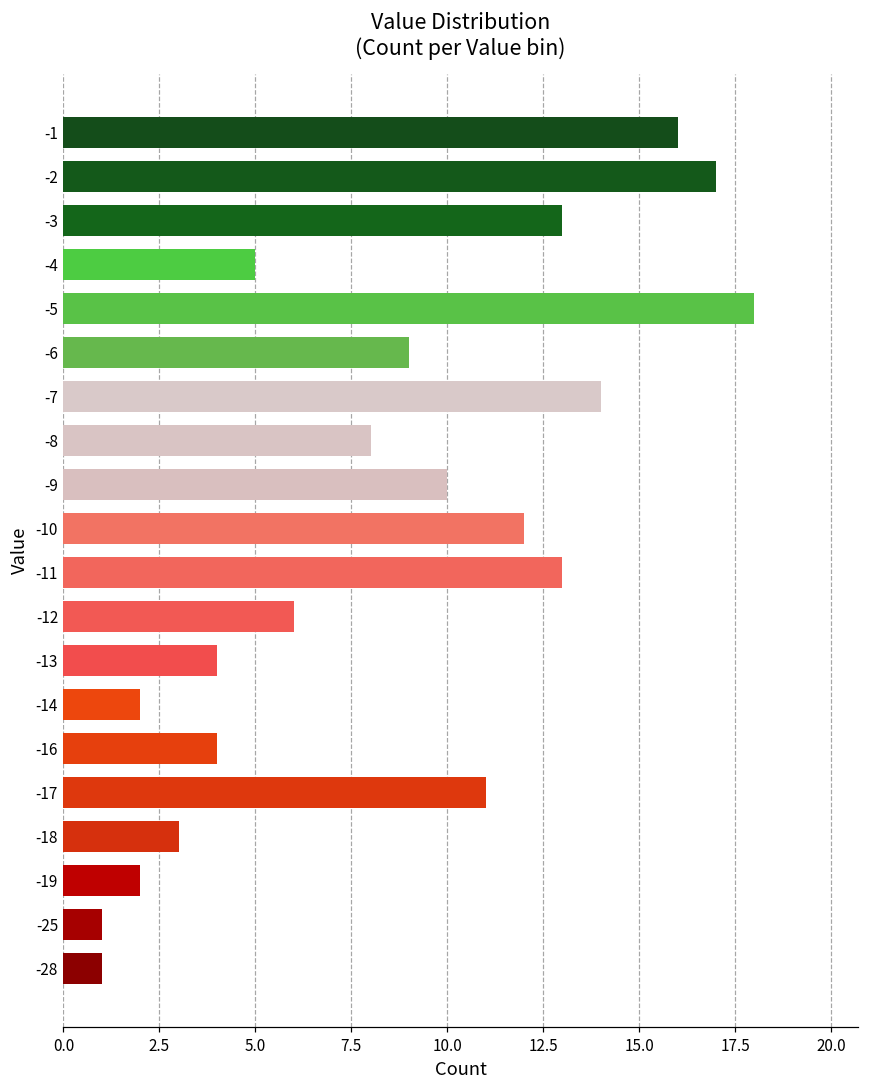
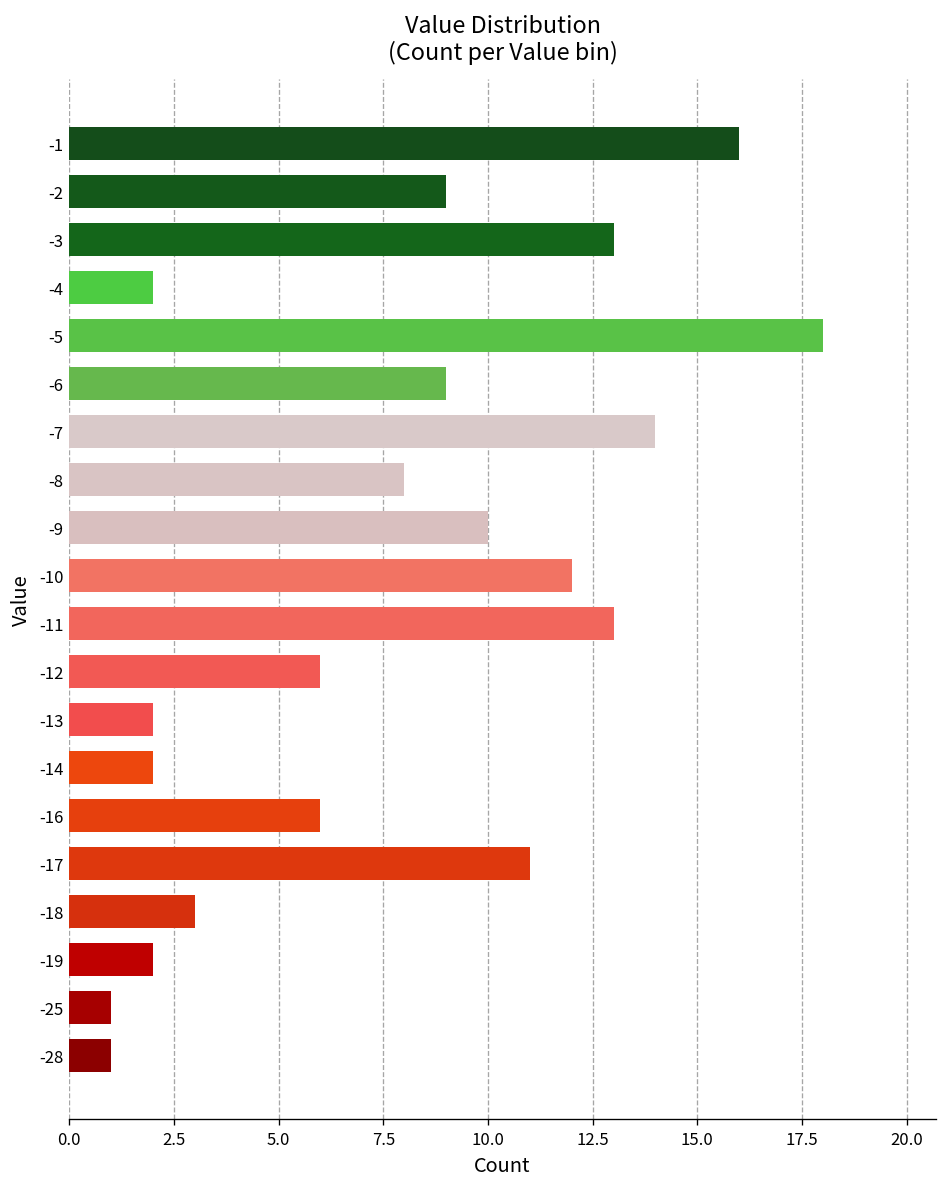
  {
    "-1": 16,
-   "-2": 17,
+   "-2": 9,
    "-3": 13,
-   "-4": 5,
+   "-4": 2,
    "-5": 18,
    "-6": 9,
    "-7": 14,
    "-8": 8,
    "-9": 10,
    "-10": 12,
    "-11": 13,
    "-12": 6,
-   "-13": 4,
+   "-13": 2,
    "-14": 2,
-   "-16": 4,
+   "-16": 6,
    "-17": 11,
    "-18": 3,
    "-19": 2,
    "-25": 1,
    "-28": 1
  }
